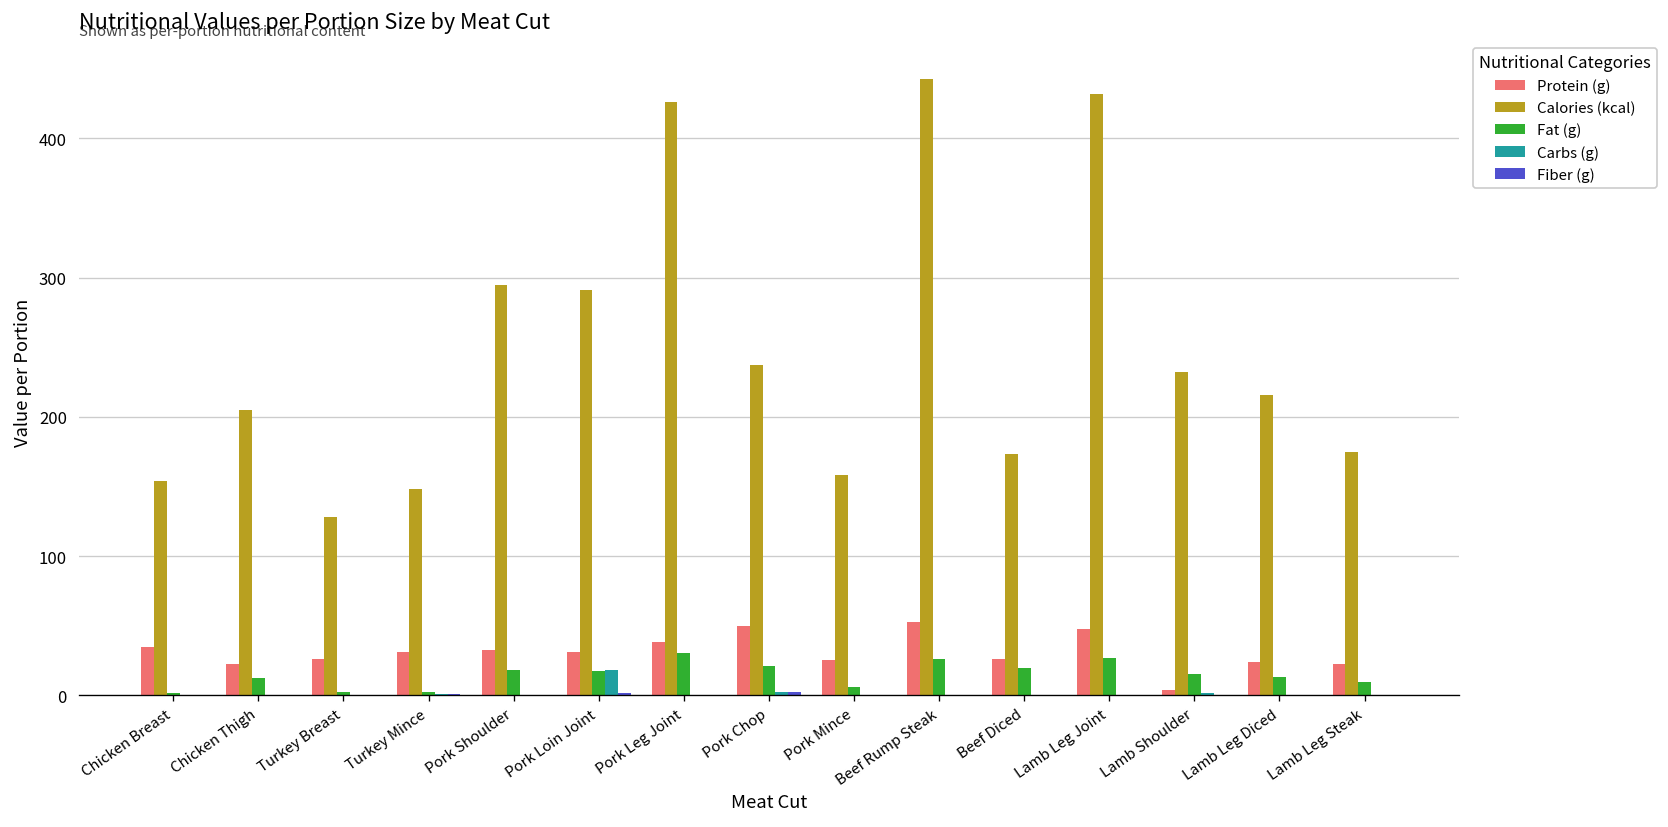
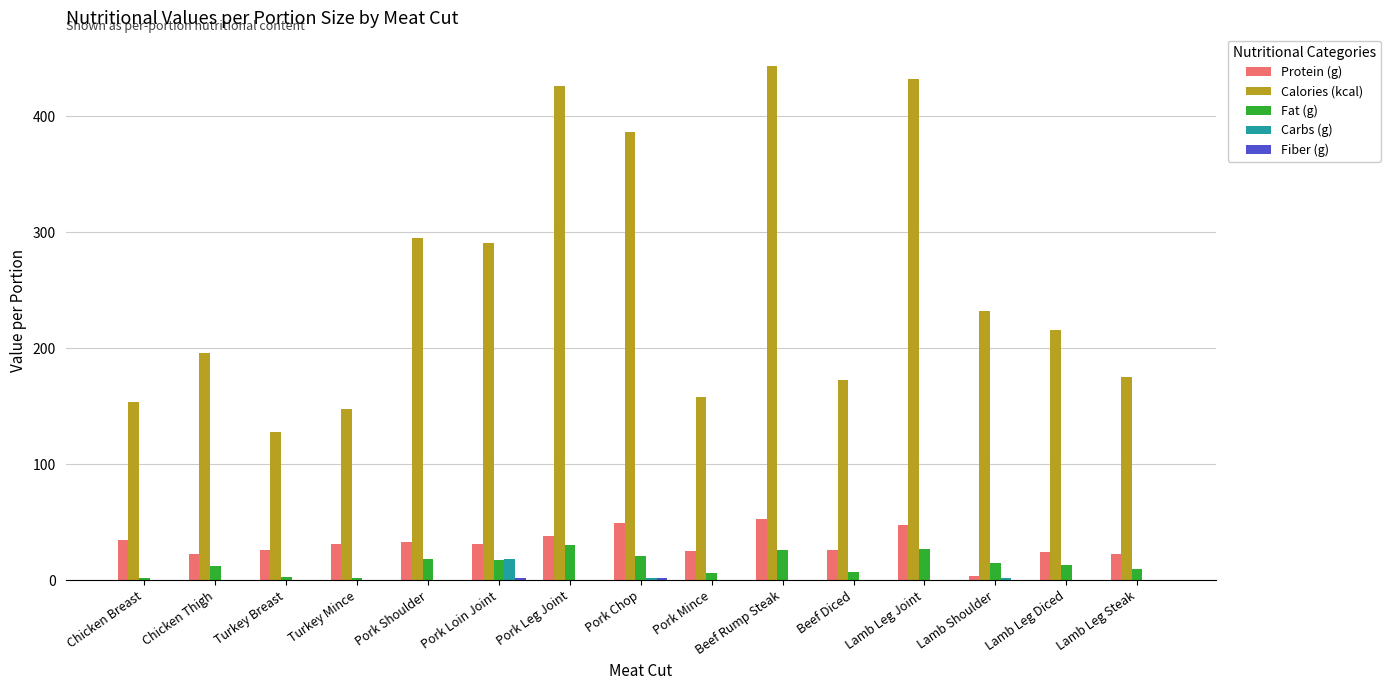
  {
    "Protein (g)": {
      "Chicken Breast": 35,
      "Chicken Thigh": 23,
      "Turkey Breast": 26,
      "Turkey Mince": 31,
      "Pork Shoulder": 33,
      "Pork Loin Joint": 31,
      "Pork Leg Joint": 38,
      "Pork Chop": 50,
      "Pork Mince": 26,
      "Beef Rump Steak": 53,
      "Beef Diced": 26,
      "Lamb Leg Joint": 48,
      "Lamb Shoulder": 4,
      "Lamb Leg Diced": 24,
      "Lamb Leg Steak": 22
    },
    "Calories (kcal)": {
      "Chicken Breast": 154,
-     "Chicken Thigh": 205,
+     "Chicken Thigh": 196,
      "Turkey Breast": 128,
      "Turkey Mince": 148,
      "Pork Shoulder": 295,
      "Pork Loin Joint": 291,
      "Pork Leg Joint": 426,
-     "Pork Chop": 237,
+     "Pork Chop": 386,
      "Pork Mince": 158,
      "Beef Rump Steak": 443,
      "Beef Diced": 173,
      "Lamb Leg Joint": 432,
      "Lamb Shoulder": 232,
      "Lamb Leg Diced": 216,
      "Lamb Leg Steak": 175
    },
    "Fat (g)": {
      "Chicken Thigh": 13,
      "Turkey Breast": 2,
      "Pork Shoulder": 18,
      "Pork Loin Joint": 17,
      "Pork Leg Joint": 30,
      "Pork Chop": 21,
      "Pork Mince": 6,
      "Beef Rump Steak": 26,
-     "Beef Diced": 20,
+     "Beef Diced": 8,
      "Lamb Leg Joint": 27,
      "Lamb Shoulder": 15,
      "Lamb Leg Diced": 13,
      "Lamb Leg Steak": 10
    },
    "Carbs (g)": {
      "Chicken Breast": 0,
      "Pork Shoulder": 0,
      "Pork Loin Joint": 18,
      "Pork Leg Joint": 0,
      "Beef Rump Steak": 0,
      "Beef Diced": 0,
      "Lamb Leg Joint": 0,
      "Lamb Leg Diced": 0,
      "Lamb Leg Steak": 0
    },
    "Fiber (g)": {
      "Chicken Breast": 0,
      "Pork Shoulder": 0,
      "Pork Leg Joint": 0,
      "Pork Chop": 2,
      "Pork Mince": 0,
      "Beef Rump Steak": 0,
      "Beef Diced": 0,
      "Lamb Leg Joint": 0,
      "Lamb Leg Diced": 0,
      "Lamb Leg Steak": 0
    }
  }
